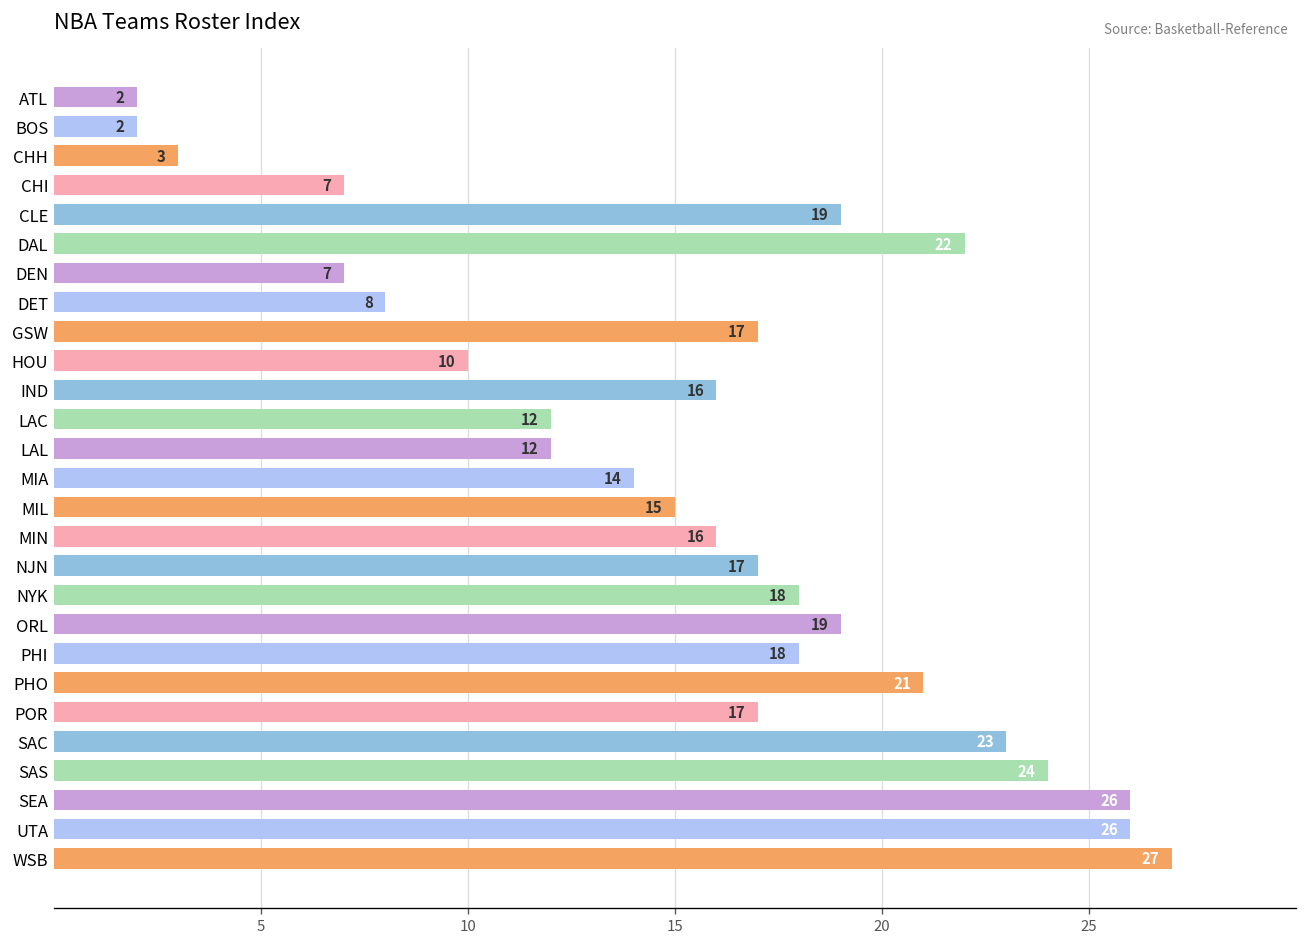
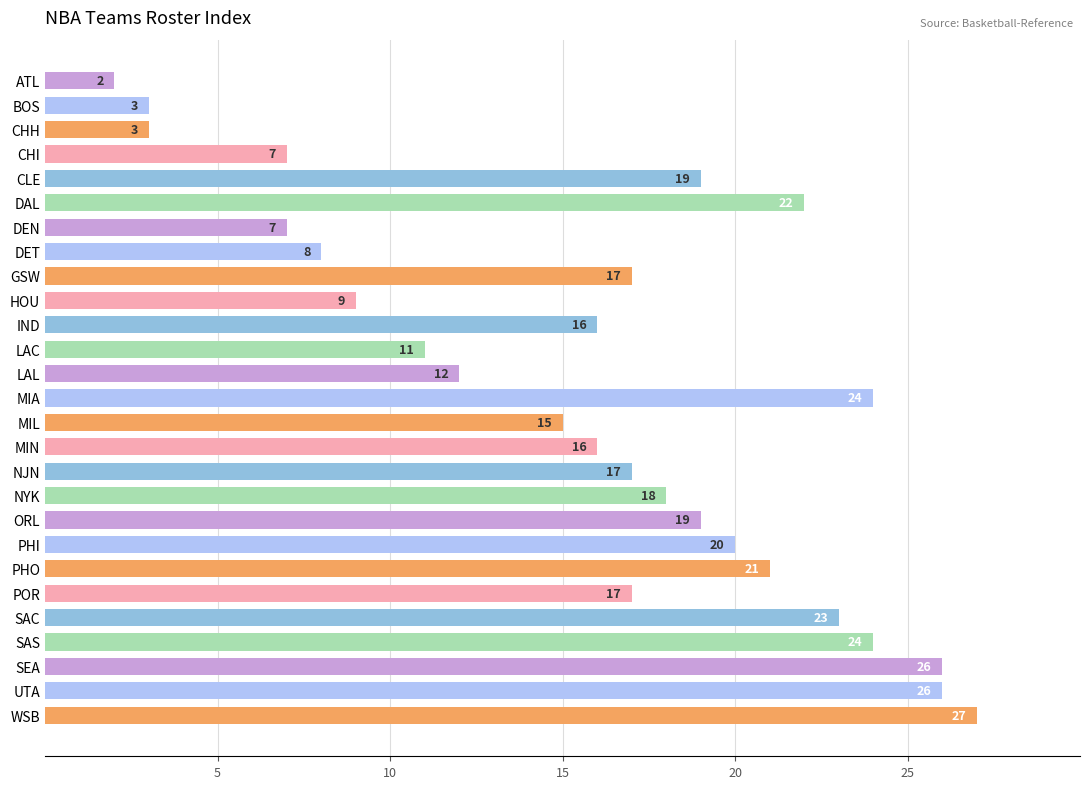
  {
    "ATL": 2,
-   "BOS": 2,
+   "BOS": 3,
    "CHH": 3,
    "CHI": 7,
    "CLE": 19,
    "DAL": 22,
    "DEN": 7,
    "DET": 8,
    "GSW": 17,
-   "HOU": 10,
+   "HOU": 9,
    "IND": 16,
-   "LAC": 12,
+   "LAC": 11,
    "LAL": 12,
-   "MIA": 14,
+   "MIA": 24,
    "MIL": 15,
    "MIN": 16,
    "NJN": 17,
    "NYK": 18,
    "ORL": 19,
-   "PHI": 18,
+   "PHI": 20,
    "PHO": 21,
    "POR": 17,
    "SAC": 23,
    "SAS": 24,
    "SEA": 26,
    "UTA": 26,
    "WSB": 27
  }
